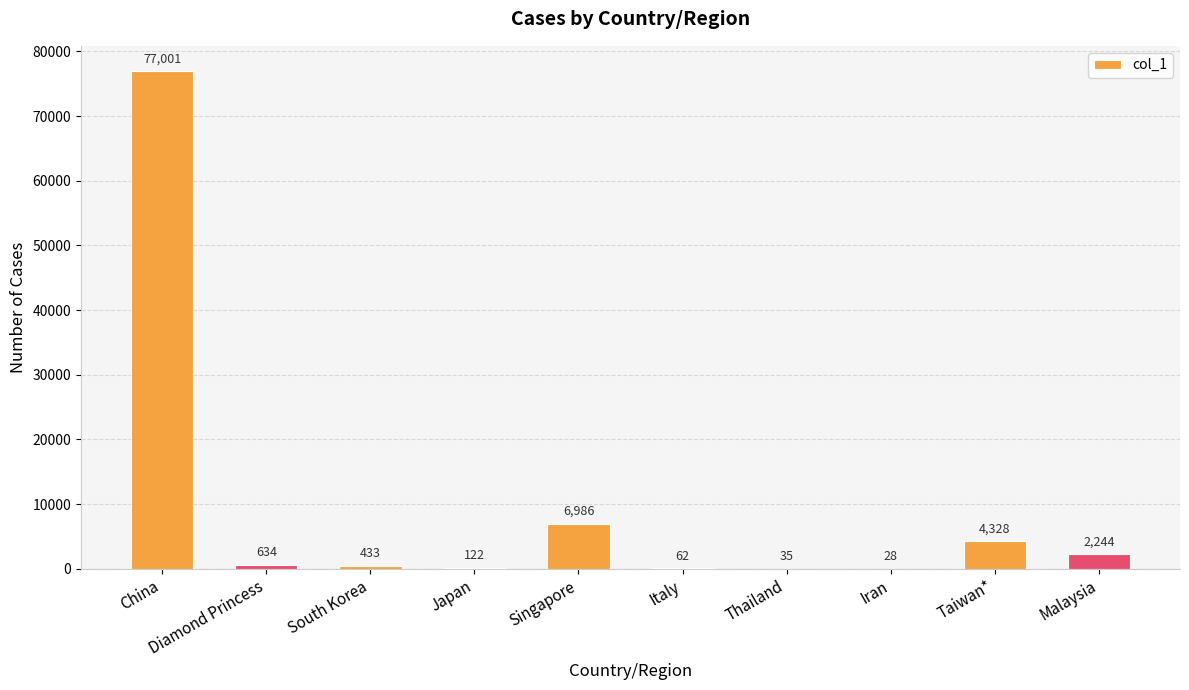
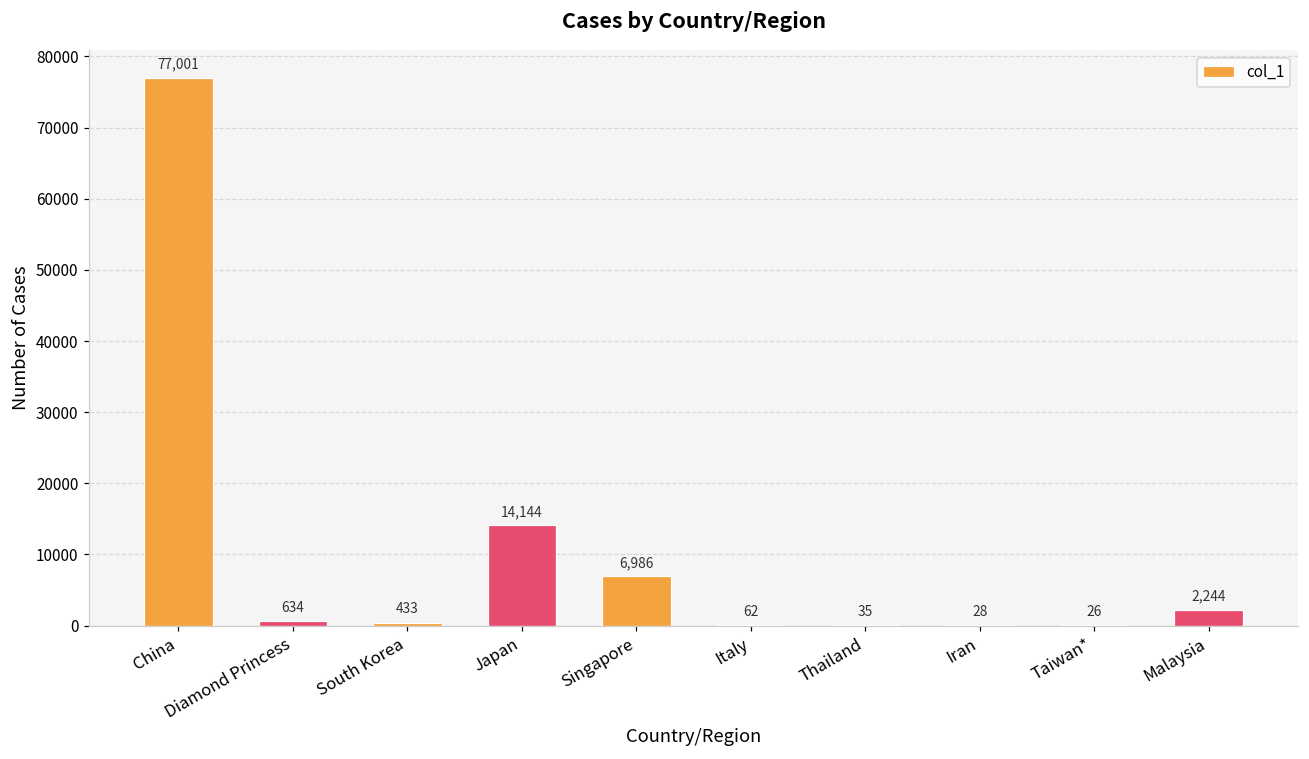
  {
    "China": "77,001",
    "Diamond Princess": "634",
    "South Korea": "433",
-   "Japan": "122",
+   "Japan": "14,144",
    "Singapore": "6,986",
    "Italy": "62",
    "Thailand": "35",
    "Iran": "28",
-   "Taiwan*": "4,328",
+   "Taiwan*": "26",
    "Malaysia": "2,244"
  }
